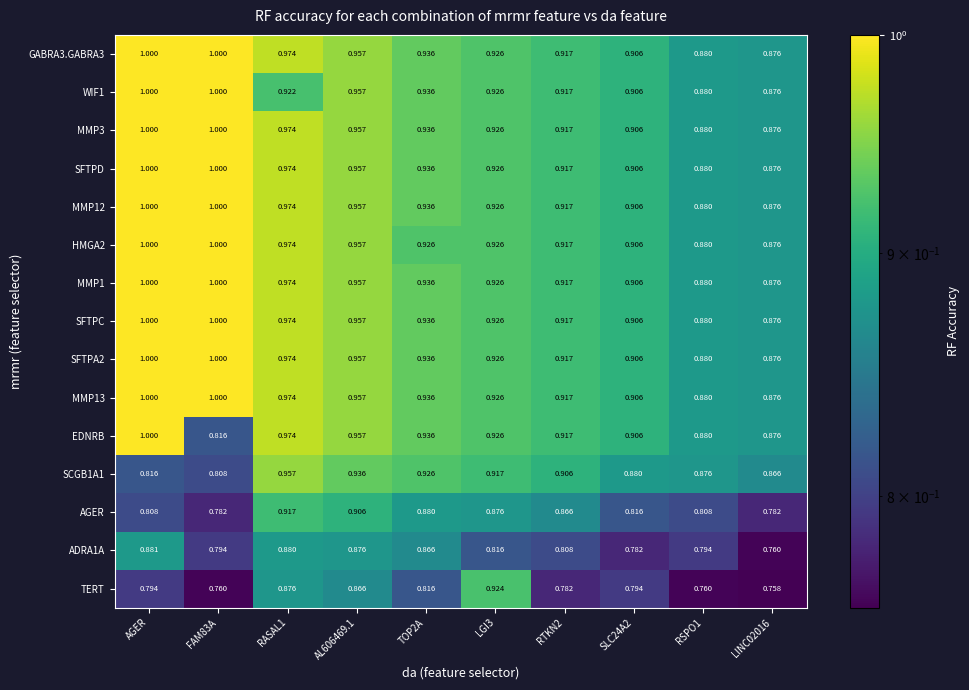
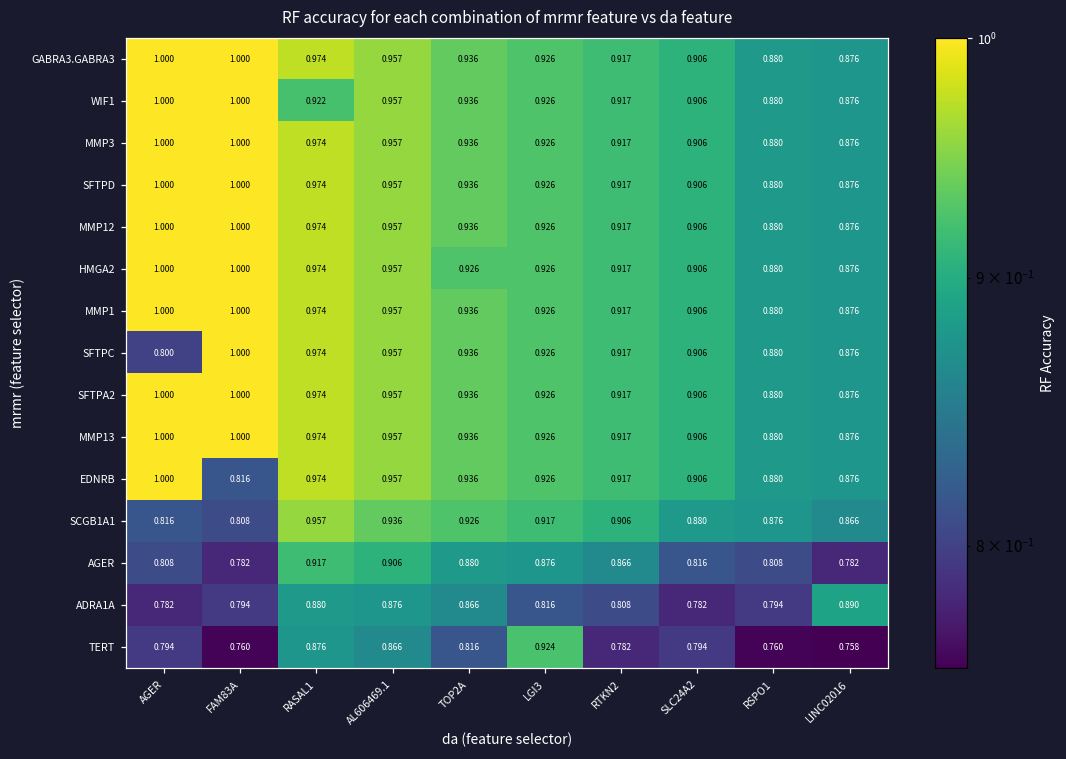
  {
    "GABRA3.GABRA3": {
      "AGER": 1.000,
      "FAM83A": 1.000,
      "RASAL1": 0.974,
      "AL606469.1": 0.957,
      "TOP2A": 0.936,
      "LGI3": 0.926,
      "RTKN2": 0.917,
      "SLC24A2": 0.906,
      "RSPO1": 0.880,
      "LINC02016": 0.876
    },
    "WIF1": {
      "AGER": 1.000,
      "FAM83A": 1.000,
      "RASAL1": 0.922,
      "AL606469.1": 0.957,
      "TOP2A": 0.936,
      "LGI3": 0.926,
      "RTKN2": 0.917,
      "SLC24A2": 0.906,
      "RSPO1": 0.880,
      "LINC02016": 0.876
    },
    "MMP3": {
      "AGER": 1.000,
      "FAM83A": 1.000,
      "RASAL1": 0.974,
      "AL606469.1": 0.957,
      "TOP2A": 0.936,
      "LGI3": 0.926,
      "RTKN2": 0.917,
      "SLC24A2": 0.906,
      "RSPO1": 0.880,
      "LINC02016": 0.876
    },
    "SFTPD": {
      "AGER": 1.000,
      "FAM83A": 1.000,
      "RASAL1": 0.974,
      "AL606469.1": 0.957,
      "TOP2A": 0.936,
      "LGI3": 0.926,
      "RTKN2": 0.917,
      "SLC24A2": 0.906,
      "RSPO1": 0.880,
      "LINC02016": 0.876
    },
    "MMP12": {
      "AGER": 1.000,
      "FAM83A": 1.000,
      "RASAL1": 0.974,
      "AL606469.1": 0.957,
      "TOP2A": 0.936,
      "LGI3": 0.926,
      "RTKN2": 0.917,
      "SLC24A2": 0.906,
      "RSPO1": 0.880,
      "LINC02016": 0.876
    },
    "HMGA2": {
      "AGER": 1.000,
      "FAM83A": 1.000,
      "RASAL1": 0.974,
      "AL606469.1": 0.957,
      "TOP2A": 0.926,
      "LGI3": 0.926,
      "RTKN2": 0.917,
      "SLC24A2": 0.906,
      "RSPO1": 0.880,
      "LINC02016": 0.876
    },
    "MMP1": {
      "AGER": 1.000,
      "FAM83A": 1.000,
      "RASAL1": 0.974,
      "AL606469.1": 0.957,
      "TOP2A": 0.936,
      "LGI3": 0.926,
      "RTKN2": 0.917,
      "SLC24A2": 0.906,
      "RSPO1": 0.880,
      "LINC02016": 0.876
    },
    "SFTPC": {
-     "AGER": 1.000,
+     "AGER": 0.800,
      "FAM83A": 1.000,
      "RASAL1": 0.974,
      "AL606469.1": 0.957,
      "TOP2A": 0.936,
      "LGI3": 0.926,
      "RTKN2": 0.917,
      "SLC24A2": 0.906,
      "RSPO1": 0.880,
      "LINC02016": 0.876
    },
    "SFTPA2": {
      "AGER": 1.000,
      "FAM83A": 1.000,
      "RASAL1": 0.974,
      "AL606469.1": 0.957,
      "TOP2A": 0.936,
      "LGI3": 0.926,
      "RTKN2": 0.917,
      "SLC24A2": 0.906,
      "RSPO1": 0.880,
      "LINC02016": 0.876
    },
    "MMP13": {
      "AGER": 1.000,
      "FAM83A": 1.000,
      "RASAL1": 0.974,
      "AL606469.1": 0.957,
      "TOP2A": 0.936,
      "LGI3": 0.926,
      "RTKN2": 0.917,
      "SLC24A2": 0.906,
      "RSPO1": 0.880,
      "LINC02016": 0.876
    },
    "EDNRB": {
      "AGER": 1.000,
      "FAM83A": 0.816,
      "RASAL1": 0.974,
      "AL606469.1": 0.957,
      "TOP2A": 0.936,
      "LGI3": 0.926,
      "RTKN2": 0.917,
      "SLC24A2": 0.906,
      "RSPO1": 0.880,
      "LINC02016": 0.876
    },
    "SCGB1A1": {
      "AGER": 0.816,
      "FAM83A": 0.808,
      "RASAL1": 0.957,
      "AL606469.1": 0.936,
      "TOP2A": 0.926,
      "LGI3": 0.917,
      "RTKN2": 0.906,
      "SLC24A2": 0.880,
      "RSPO1": 0.876,
      "LINC02016": 0.866
    },
    "AGER": {
      "AGER": 0.808,
      "FAM83A": 0.782,
      "RASAL1": 0.917,
      "AL606469.1": 0.906,
      "TOP2A": 0.880,
      "LGI3": 0.876,
      "RTKN2": 0.866,
      "SLC24A2": 0.816,
      "RSPO1": 0.808,
      "LINC02016": 0.782
    },
    "ADRA1A": {
-     "AGER": 0.881,
+     "AGER": 0.782,
      "FAM83A": 0.794,
      "RASAL1": 0.880,
      "AL606469.1": 0.876,
      "TOP2A": 0.866,
      "LGI3": 0.816,
      "RTKN2": 0.808,
      "SLC24A2": 0.782,
      "RSPO1": 0.794,
-     "LINC02016": 0.760
+     "LINC02016": 0.890
    },
    "TERT": {
      "AGER": 0.794,
      "FAM83A": 0.760,
      "RASAL1": 0.876,
      "AL606469.1": 0.866,
      "TOP2A": 0.816,
      "LGI3": 0.924,
      "RTKN2": 0.782,
      "SLC24A2": 0.794,
      "RSPO1": 0.760,
      "LINC02016": 0.758
    }
  }
